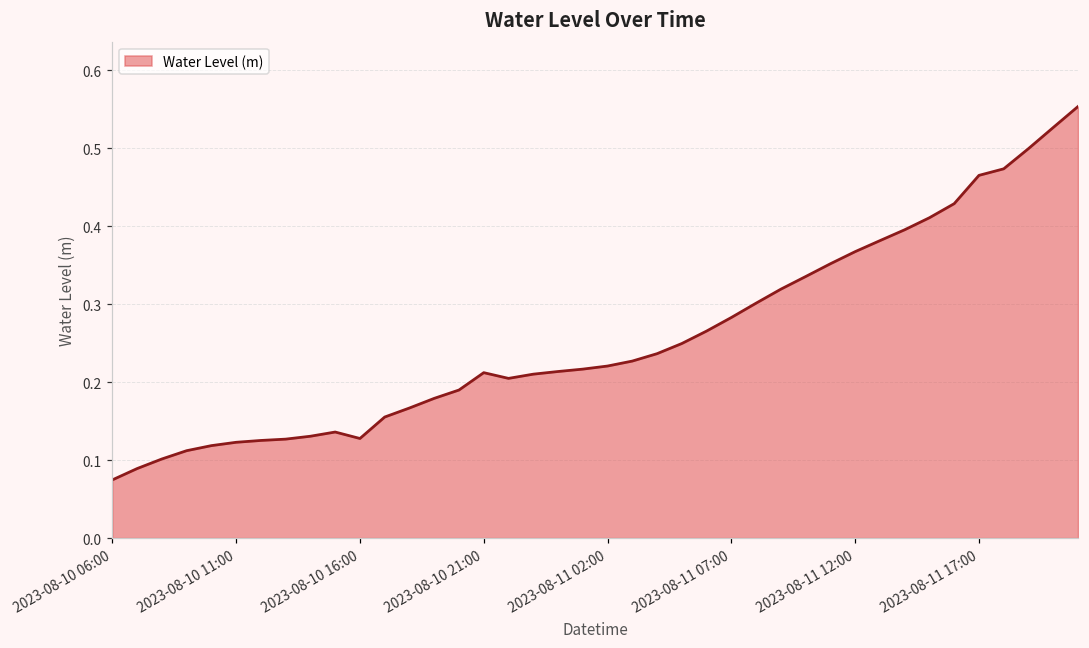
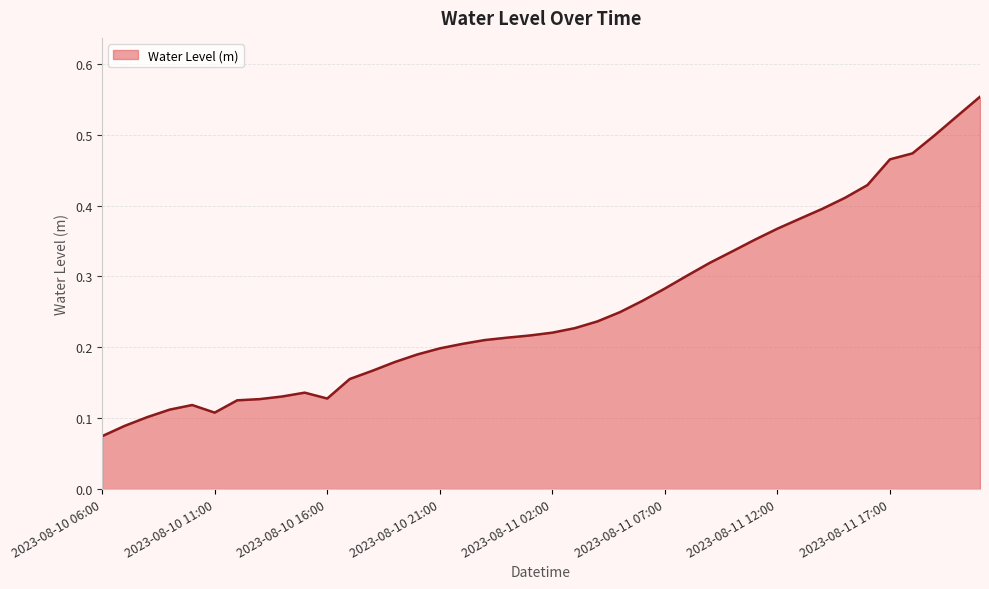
  {
    "2023-08-10 06:00": 0.07,
-   "2023-08-10 11:00": 0.12,
+   "2023-08-10 11:00": 0.11,
    "2023-08-10 16:00": 0.13,
-   "2023-08-10 21:00": 0.21,
+   "2023-08-10 21:00": 0.20,
    "2023-08-11 02:00": 0.22,
    "2023-08-11 07:00": 0.28,
    "2023-08-11 12:00": 0.37,
    "2023-08-11 17:00": 0.47
  }
